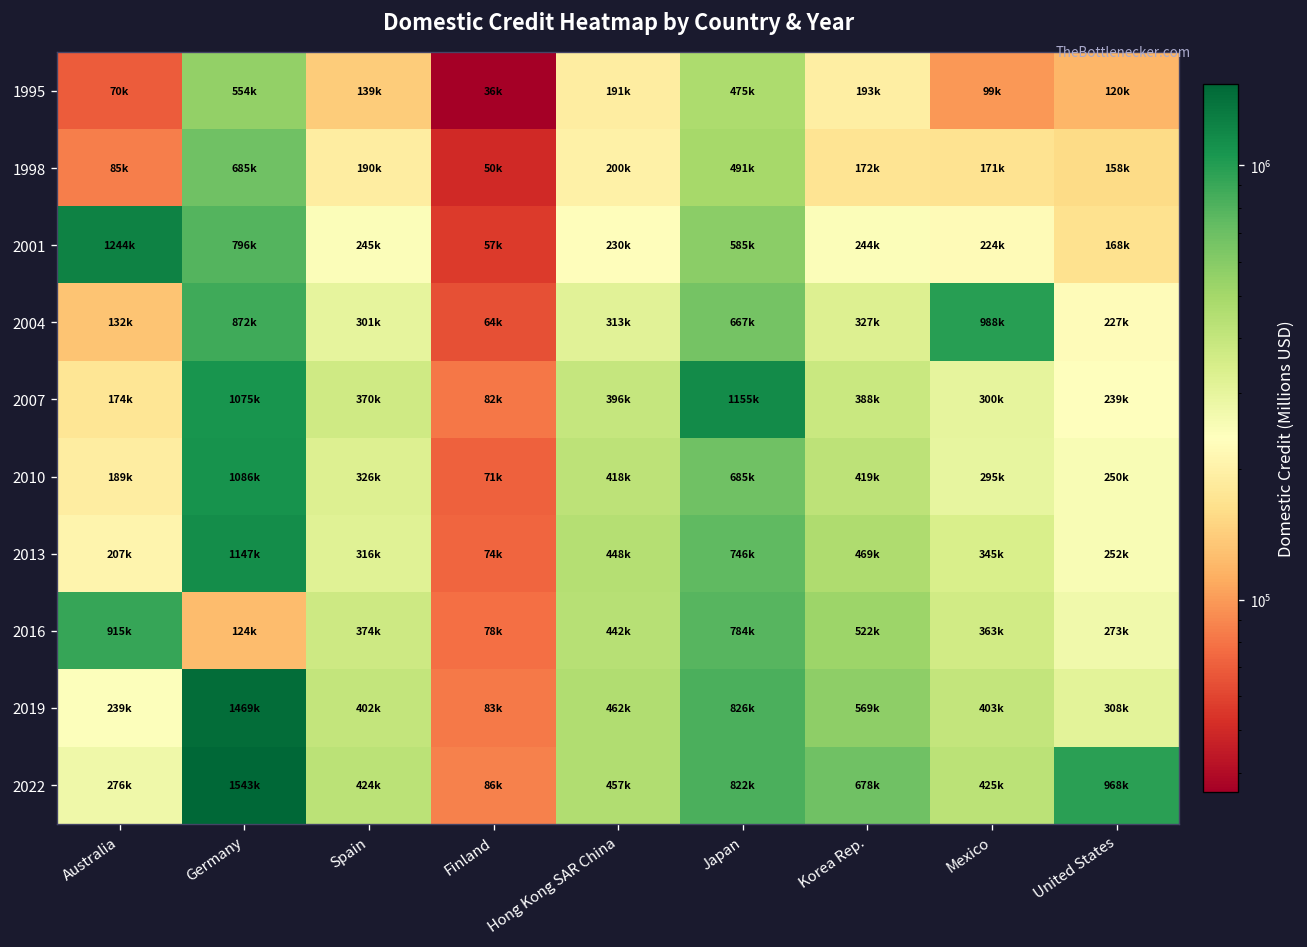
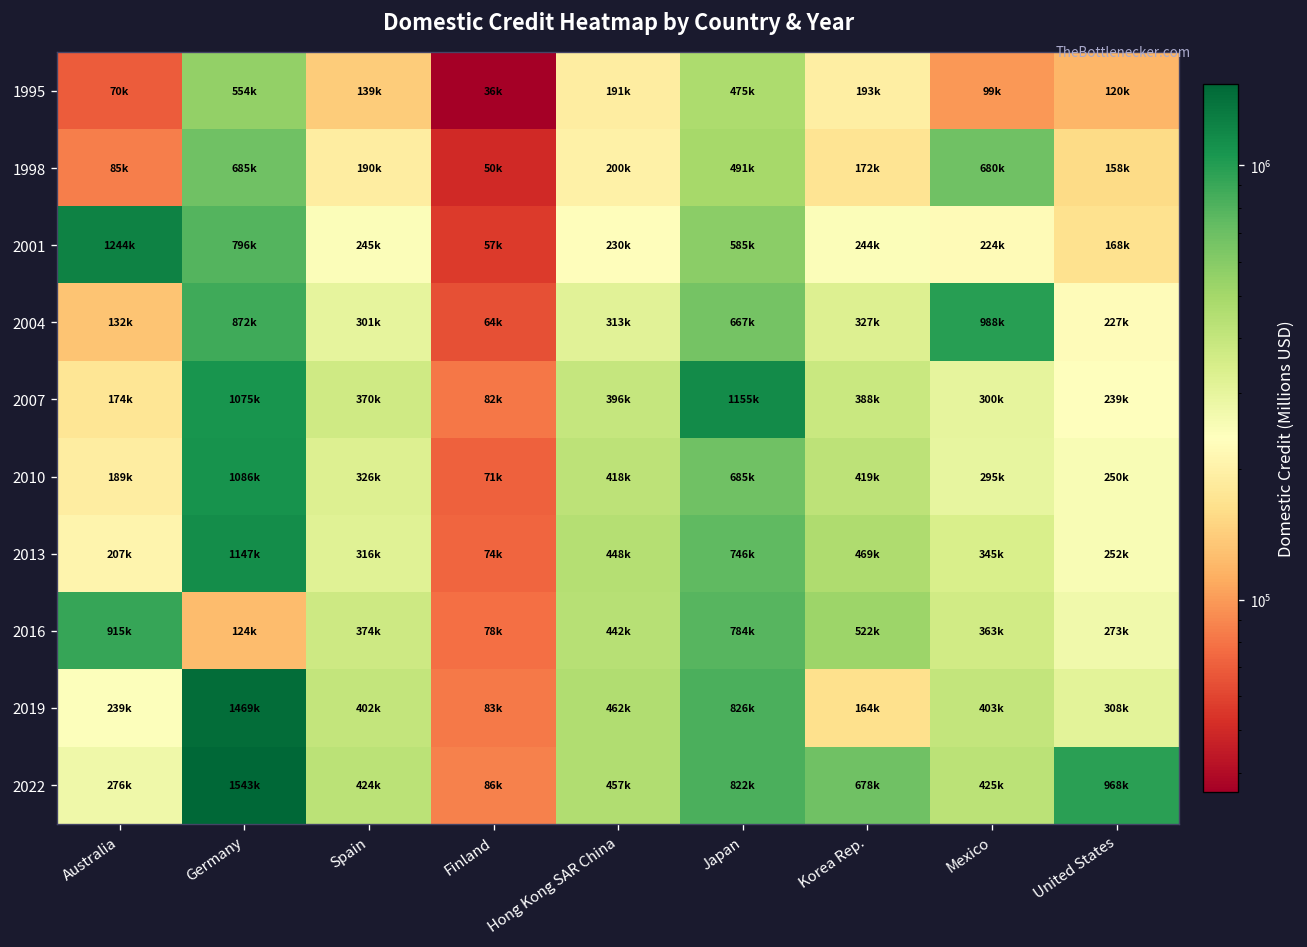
  {
    "1995": {
      "Australia": "70k",
      "Germany": "554k",
      "Spain": "139k",
      "Finland": "36k",
      "Hong Kong SAR China": "191k",
      "Japan": "475k",
      "Korea Rep.": "193k",
      "Mexico": "99k",
      "United States": "120k"
    },
    "1998": {
      "Australia": "85k",
      "Germany": "685k",
      "Spain": "190k",
      "Finland": "50k",
      "Hong Kong SAR China": "200k",
      "Japan": "491k",
      "Korea Rep.": "172k",
-     "Mexico": "171k",
+     "Mexico": "680k",
      "United States": "158k"
    },
    "2001": {
      "Australia": "1244k",
      "Germany": "796k",
      "Spain": "245k",
      "Finland": "57k",
      "Hong Kong SAR China": "230k",
      "Japan": "585k",
      "Korea Rep.": "244k",
      "Mexico": "224k",
      "United States": "168k"
    },
    "2004": {
      "Australia": "132k",
      "Germany": "872k",
      "Spain": "301k",
      "Finland": "64k",
      "Hong Kong SAR China": "313k",
      "Japan": "667k",
      "Korea Rep.": "327k",
      "Mexico": "988k",
      "United States": "227k"
    },
    "2007": {
      "Australia": "174k",
      "Germany": "1075k",
      "Spain": "370k",
      "Finland": "82k",
      "Hong Kong SAR China": "396k",
      "Japan": "1155k",
      "Korea Rep.": "388k",
      "Mexico": "300k",
      "United States": "239k"
    },
    "2010": {
      "Australia": "189k",
      "Germany": "1086k",
      "Spain": "326k",
      "Finland": "71k",
      "Hong Kong SAR China": "418k",
      "Japan": "685k",
      "Korea Rep.": "419k",
      "Mexico": "295k",
      "United States": "250k"
    },
    "2013": {
      "Australia": "207k",
      "Germany": "1147k",
      "Spain": "316k",
      "Finland": "74k",
      "Hong Kong SAR China": "448k",
      "Japan": "746k",
      "Korea Rep.": "469k",
      "Mexico": "345k",
      "United States": "252k"
    },
    "2016": {
      "Australia": "915k",
      "Germany": "124k",
      "Spain": "374k",
      "Finland": "78k",
      "Hong Kong SAR China": "442k",
      "Japan": "784k",
      "Korea Rep.": "522k",
      "Mexico": "363k",
      "United States": "273k"
    },
    "2019": {
      "Australia": "239k",
      "Germany": "1469k",
      "Spain": "402k",
      "Finland": "83k",
      "Hong Kong SAR China": "462k",
      "Japan": "826k",
-     "Korea Rep.": "569k",
+     "Korea Rep.": "164k",
      "Mexico": "403k",
      "United States": "308k"
    },
    "2022": {
      "Australia": "276k",
      "Germany": "1543k",
      "Spain": "424k",
      "Finland": "86k",
      "Hong Kong SAR China": "457k",
      "Japan": "822k",
      "Korea Rep.": "678k",
      "Mexico": "425k",
      "United States": "968k"
    }
  }
